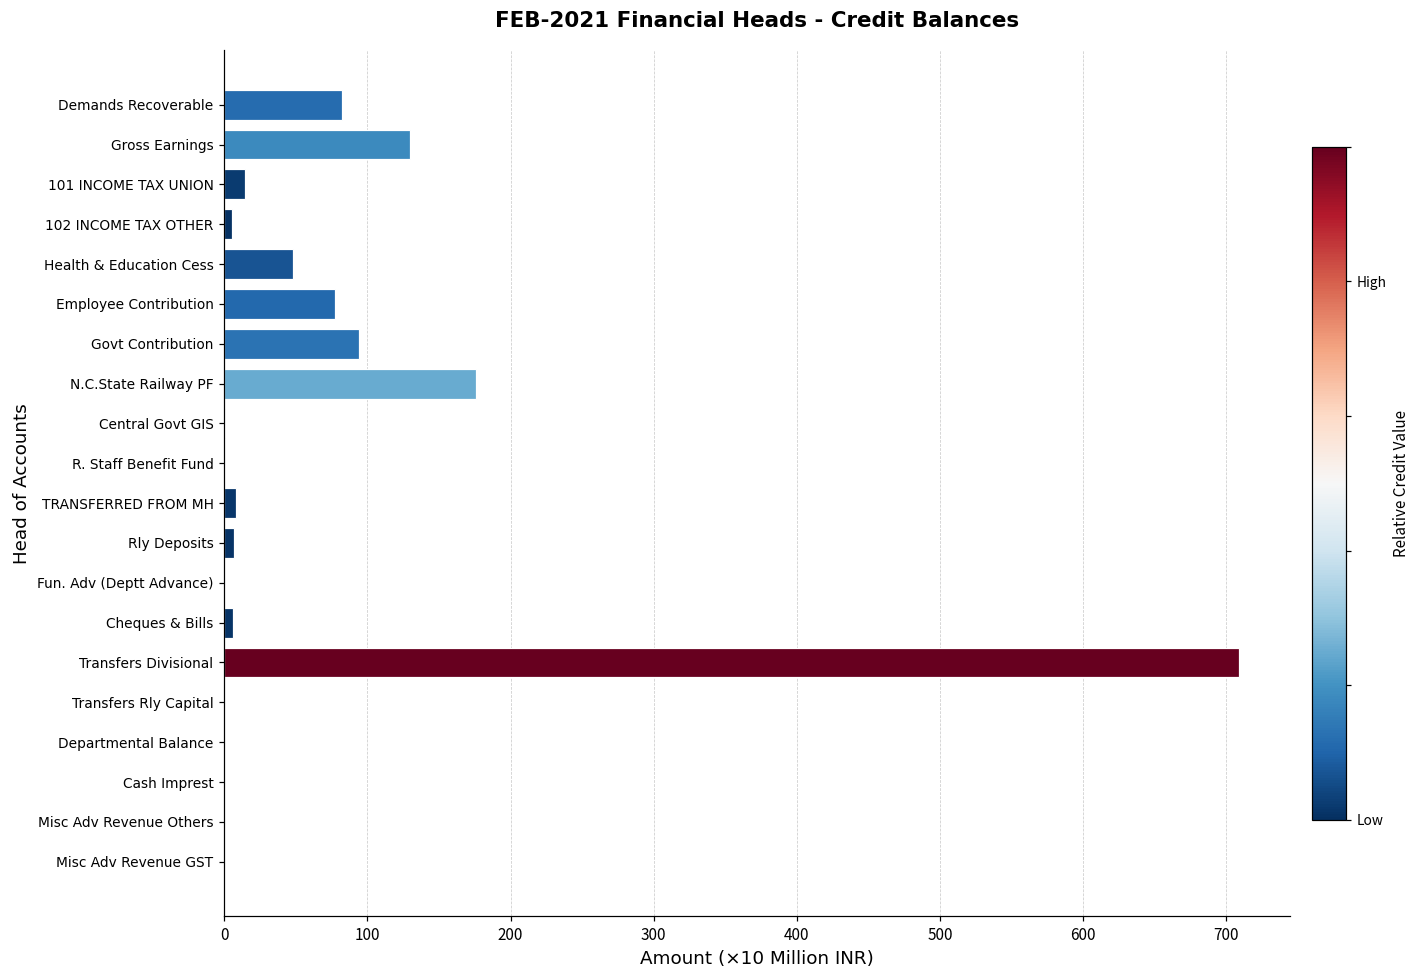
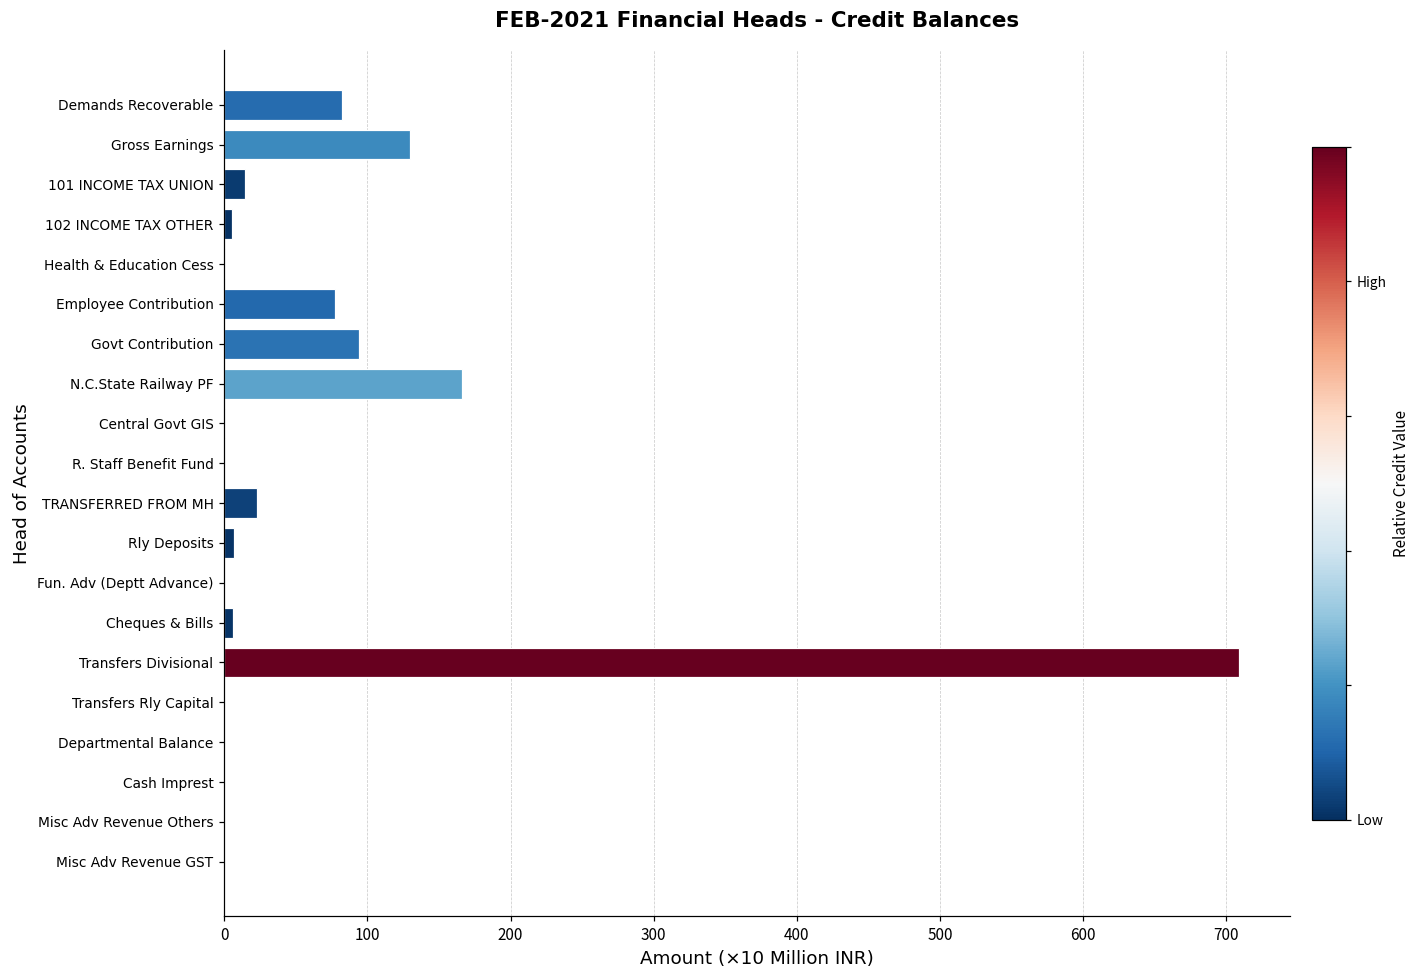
  {
    "Demands Recoverable": 82,
    "Gross Earnings": 130,
    "101 INCOME TAX UNION": 14,
    "102 INCOME TAX OTHER": 5,
-   "Health & Education Cess": 48,
+   "Health & Education Cess": 1,
    "Employee Contribution": 77,
    "Govt Contribution": 94,
-   "N.C.State Railway PF": 176,
-   "TRANSFERRED FROM MH": 8,
+   "N.C.State Railway PF": 166,
+   "TRANSFERRED FROM MH": 23,
    "Rly Deposits": 7,
    "Fun. Adv (Deptt Advance)": 0,
    "Cheques & Bills": 6,
    "Transfers Divisional": 709,
    "Transfers Rly Capital": 0,
    "Departmental Balance": 0,
    "Cash Imprest": 0,
    "Misc Adv Revenue Others": 0,
    "Misc Adv Revenue GST": 0
  }
